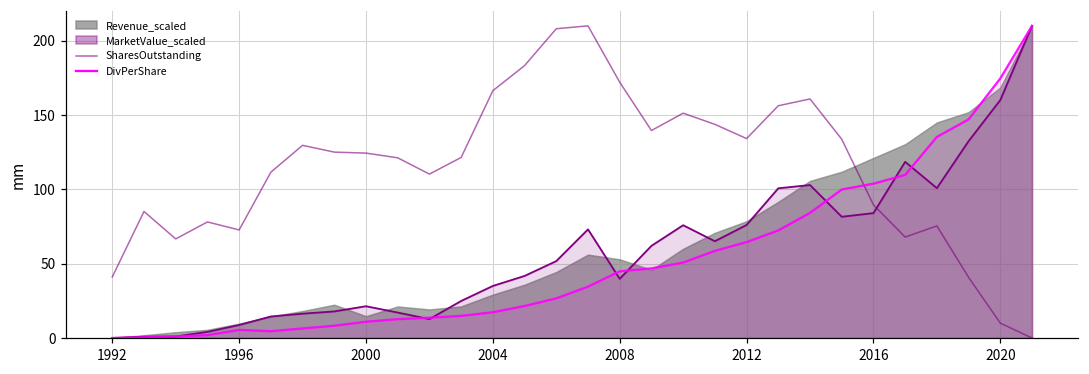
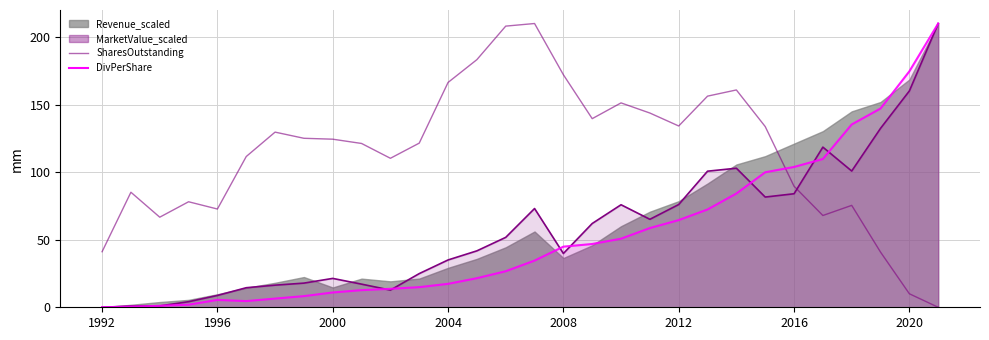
  {
    "Revenue_scaled": {
      "2000": 15,
      "2004": 29,
-     "2008": 53,
+     "2008": 36,
      "2012": 79,
      "2016": 121,
      "2020": 169
    }
  }
